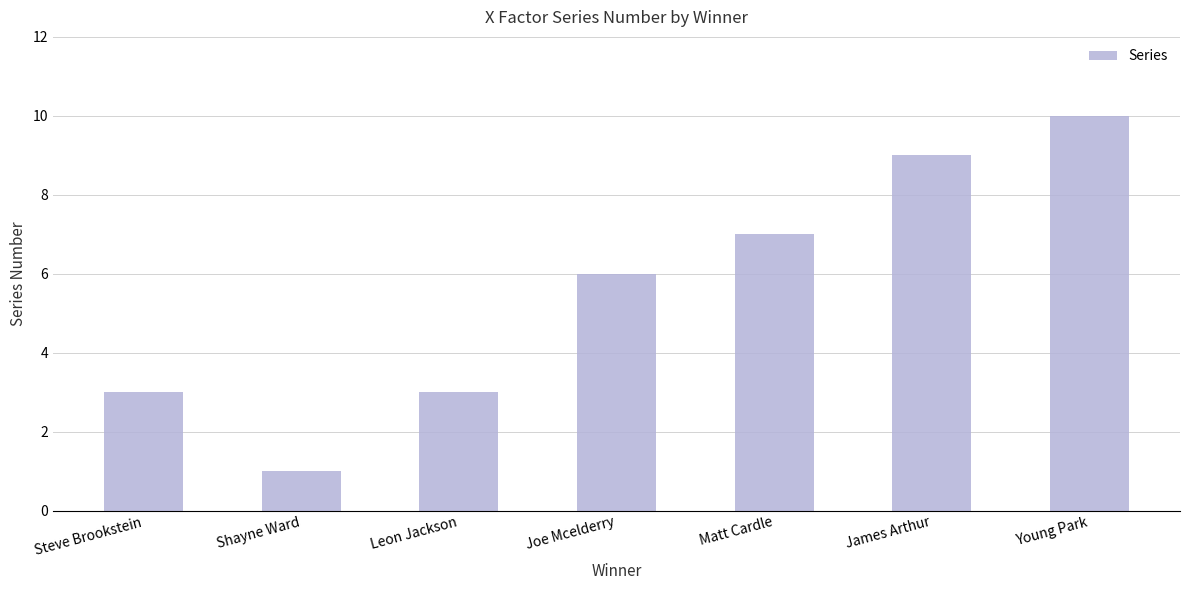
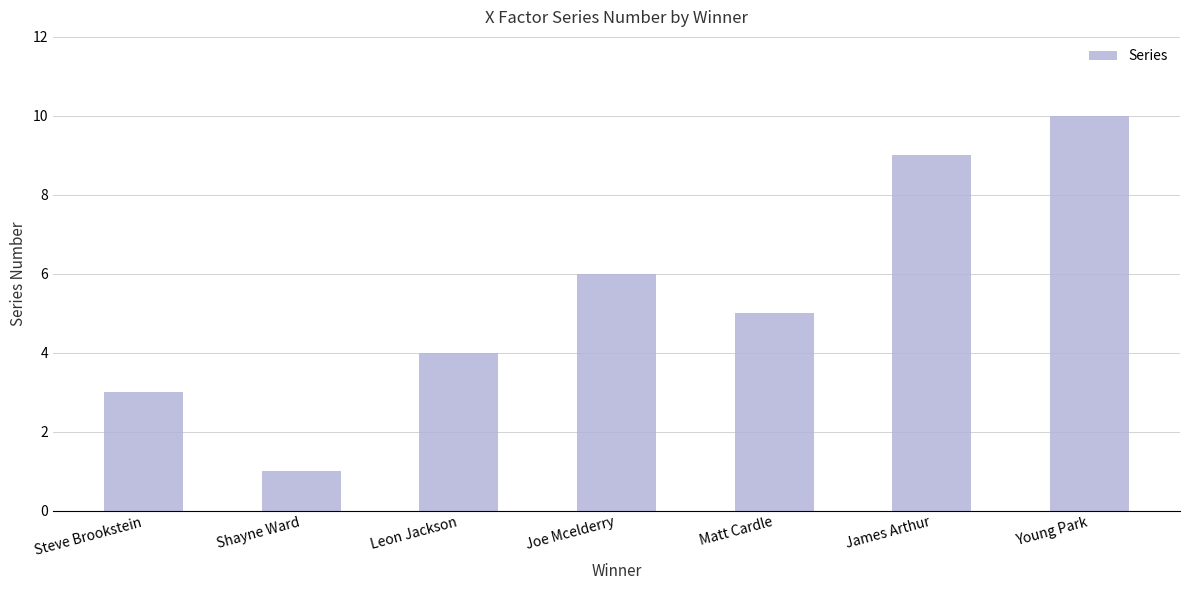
  {
    "Steve Brookstein": 3,
    "Shayne Ward": 1,
-   "Leon Jackson": 3,
+   "Leon Jackson": 4,
    "Joe Mcelderry": 6,
-   "Matt Cardle": 7,
+   "Matt Cardle": 5,
    "James Arthur": 9,
    "Young Park": 10
  }
